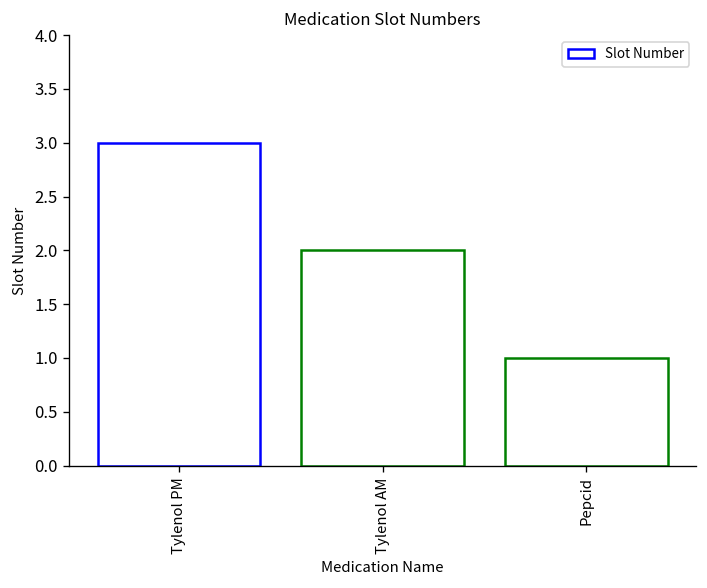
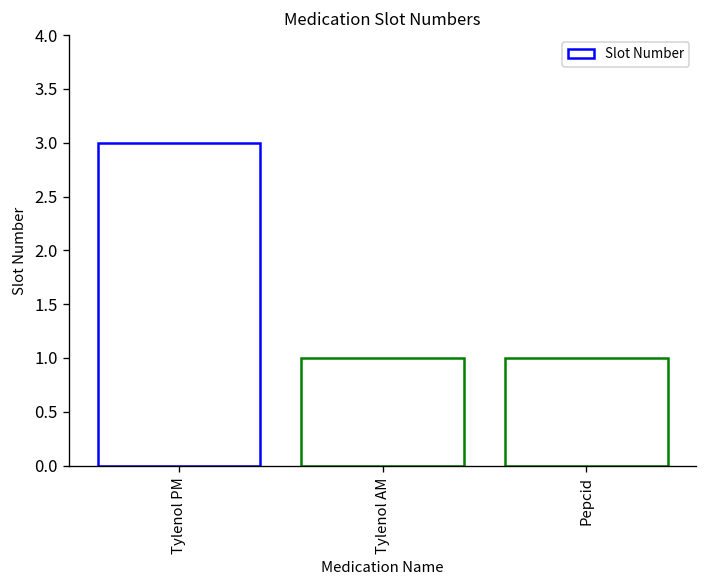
  {
    "Tylenol PM": 3,
-   "Tylenol AM": 2,
+   "Tylenol AM": 1,
    "Pepcid": 1
  }
